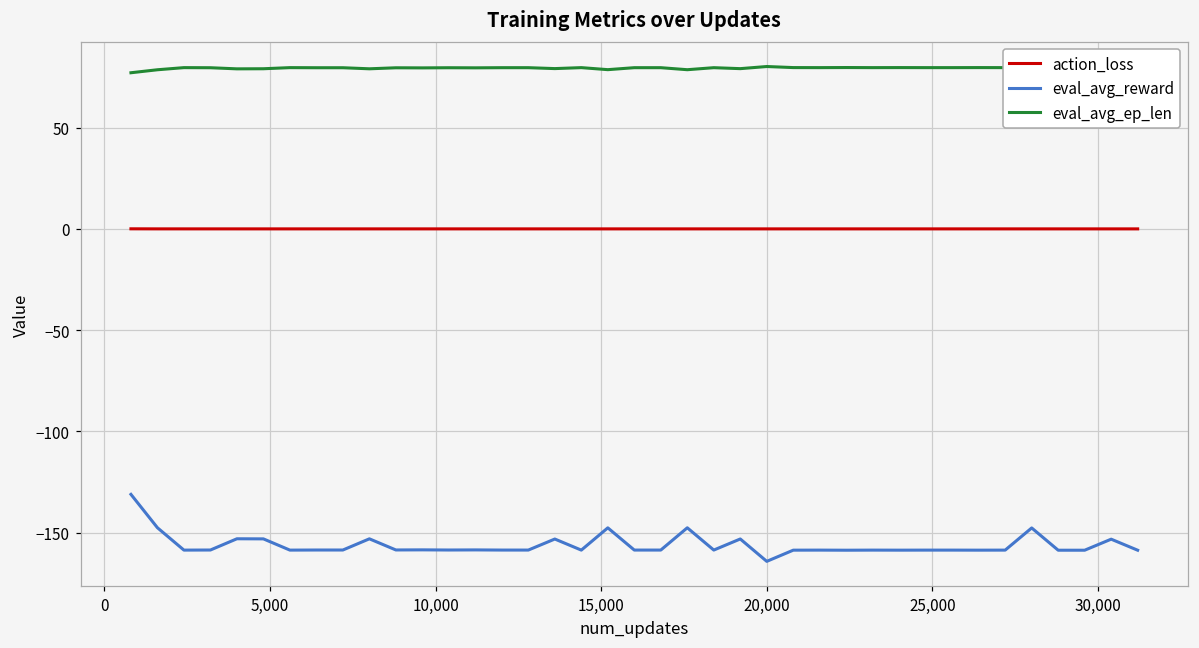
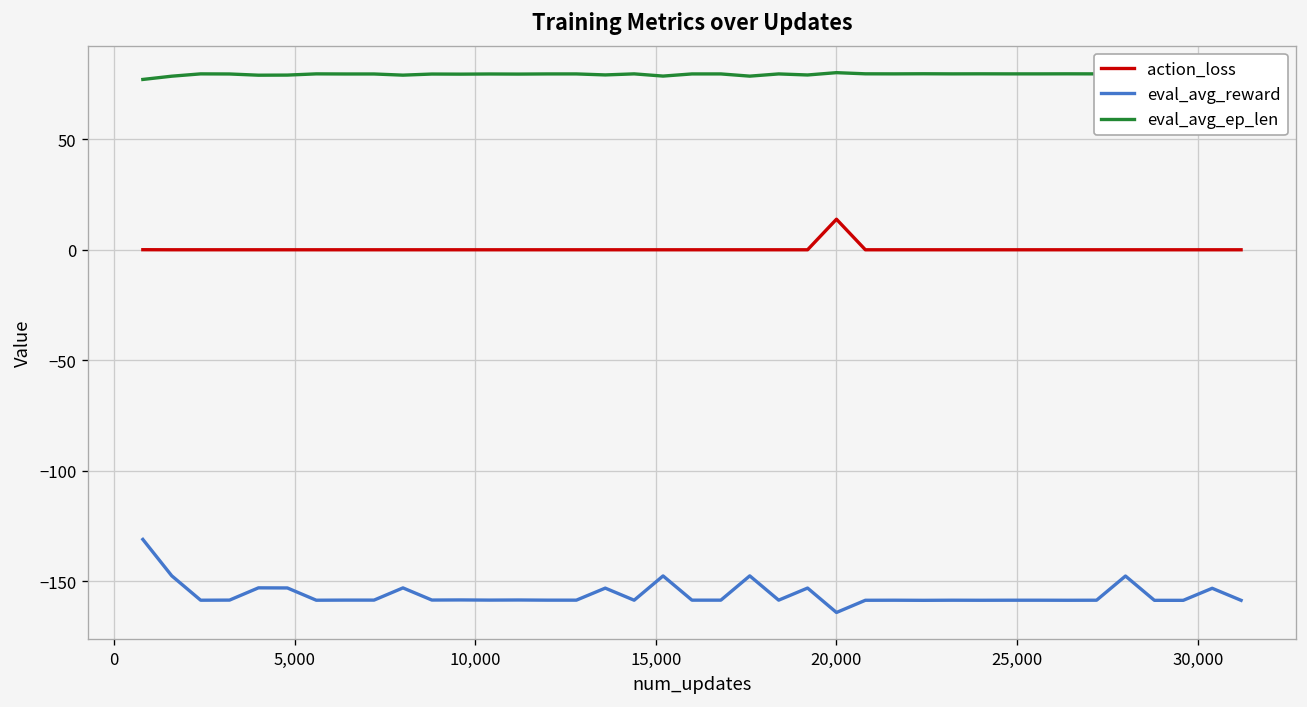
  {
    "action_loss": {
-     "20,000": 0
+     "20,000": 14
    },
    "eval_avg_reward": {
      "20,000": -164
    },
    "eval_avg_ep_len": {
      "20,000": 80
    }
  }
